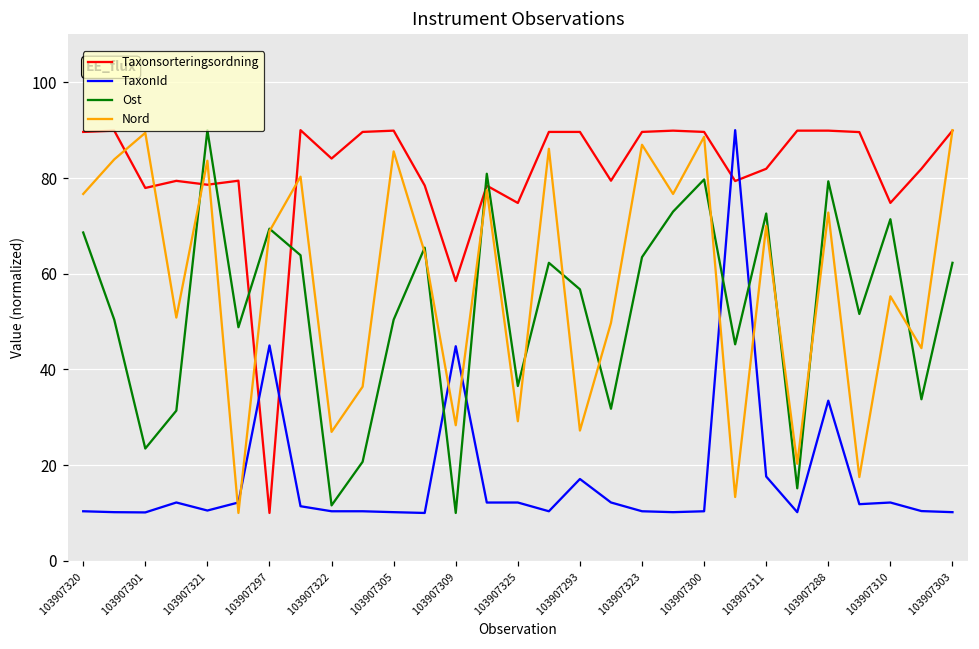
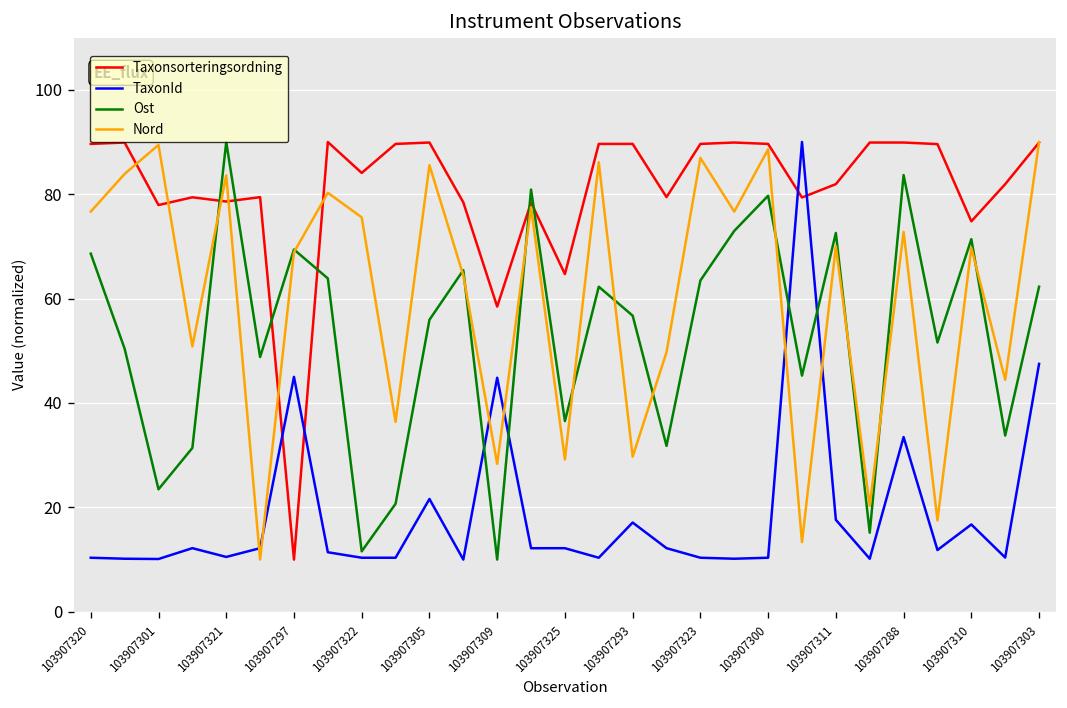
  {
    "Taxonsorteringsordning": {
      "103907320": 90,
      "103907301": 78,
      "103907321": 79,
      "103907297": 10,
      "103907322": 84,
      "103907305": 90,
      "103907309": 58,
-     "103907325": 75,
+     "103907325": 65,
      "103907293": 90,
      "103907323": 90,
      "103907300": 90,
      "103907311": 82,
      "103907288": 90,
      "103907310": 75
    },
    "TaxonId": {
      "103907320": 10,
      "103907301": 10,
      "103907321": 11,
      "103907297": 45,
      "103907322": 10,
-     "103907305": 10,
+     "103907305": 22,
      "103907309": 45,
      "103907325": 12,
      "103907293": 17,
      "103907323": 10,
      "103907300": 10,
      "103907311": 18,
      "103907288": 33,
-     "103907310": 12,
-     "103907303": 10
+     "103907310": 17,
+     "103907303": 47
    },
    "Ost": {
      "103907320": 69,
      "103907301": 23,
      "103907321": 90,
      "103907322": 12,
-     "103907305": 50,
+     "103907305": 56,
      "103907309": 10,
      "103907325": 37,
      "103907293": 57,
      "103907323": 63,
      "103907300": 80,
      "103907311": 73,
-     "103907288": 79,
+     "103907288": 84,
      "103907310": 71,
      "103907303": 62
    },
    "Nord": {
      "103907320": 77,
      "103907301": 89,
      "103907321": 84,
-     "103907322": 27,
+     "103907322": 76,
      "103907305": 86,
      "103907309": 28,
      "103907325": 29,
-     "103907293": 27,
+     "103907293": 30,
      "103907323": 87,
      "103907300": 89,
      "103907311": 70,
      "103907288": 73,
-     "103907310": 55
+     "103907310": 70
    }
  }
